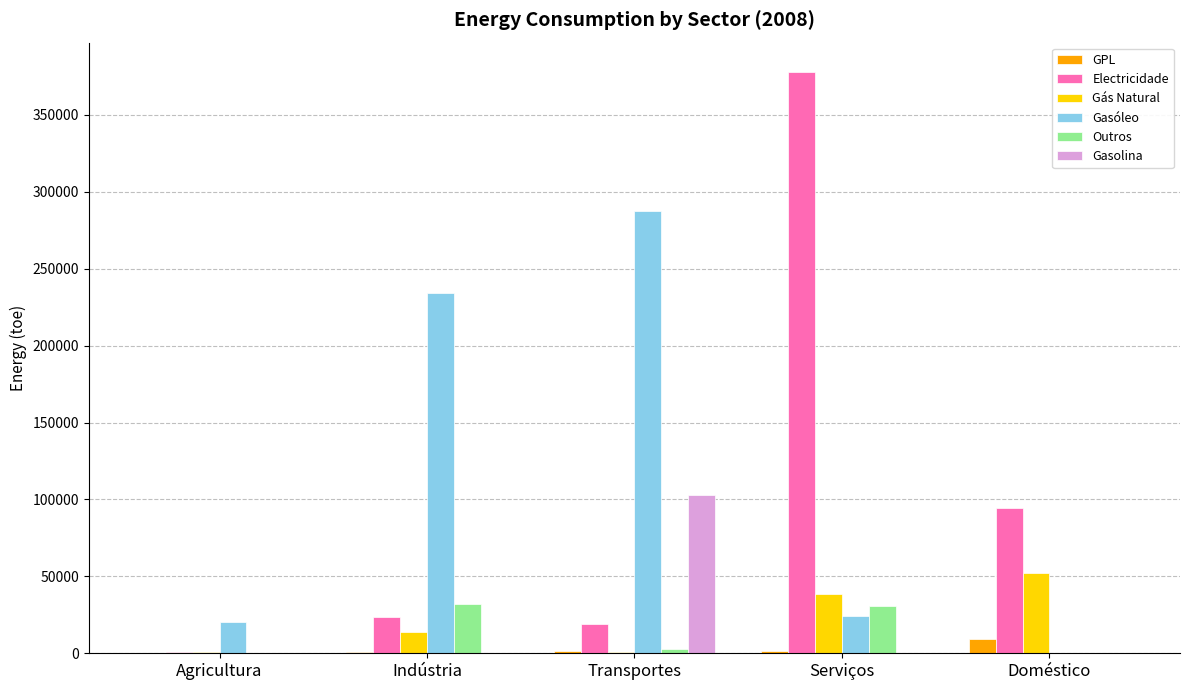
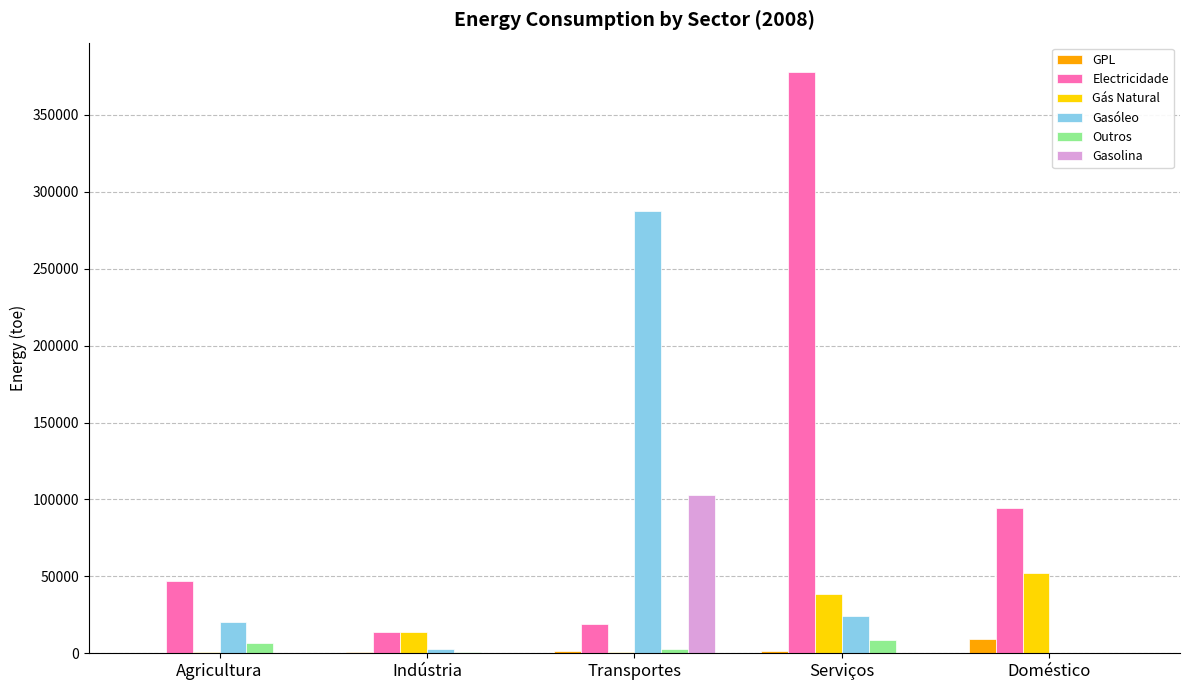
  {
    "Electricidade": {
-     "Agricultura": 1000,
-     "Indústria": 23000,
+     "Agricultura": 47000,
+     "Indústria": 14000,
      "Transportes": 19000,
      "Serviços": 378000,
      "Doméstico": 95000
    },
    "Gasóleo": {
      "Agricultura": 20000,
-     "Indústria": 234000,
+     "Indústria": 3000,
      "Transportes": 288000,
      "Serviços": 24000,
      "Doméstico": 0
    },
    "Outros": {
-     "Agricultura": 0,
-     "Indústria": 32000,
+     "Agricultura": 7000,
+     "Indústria": 1000,
      "Transportes": 3000,
-     "Serviços": 31000,
+     "Serviços": 9000,
      "Doméstico": 0
    },
    "Gasolina": {
      "Agricultura": 0,
      "Indústria": 0,
      "Transportes": 103000,
      "Serviços": 0,
      "Doméstico": 0
    }
  }
